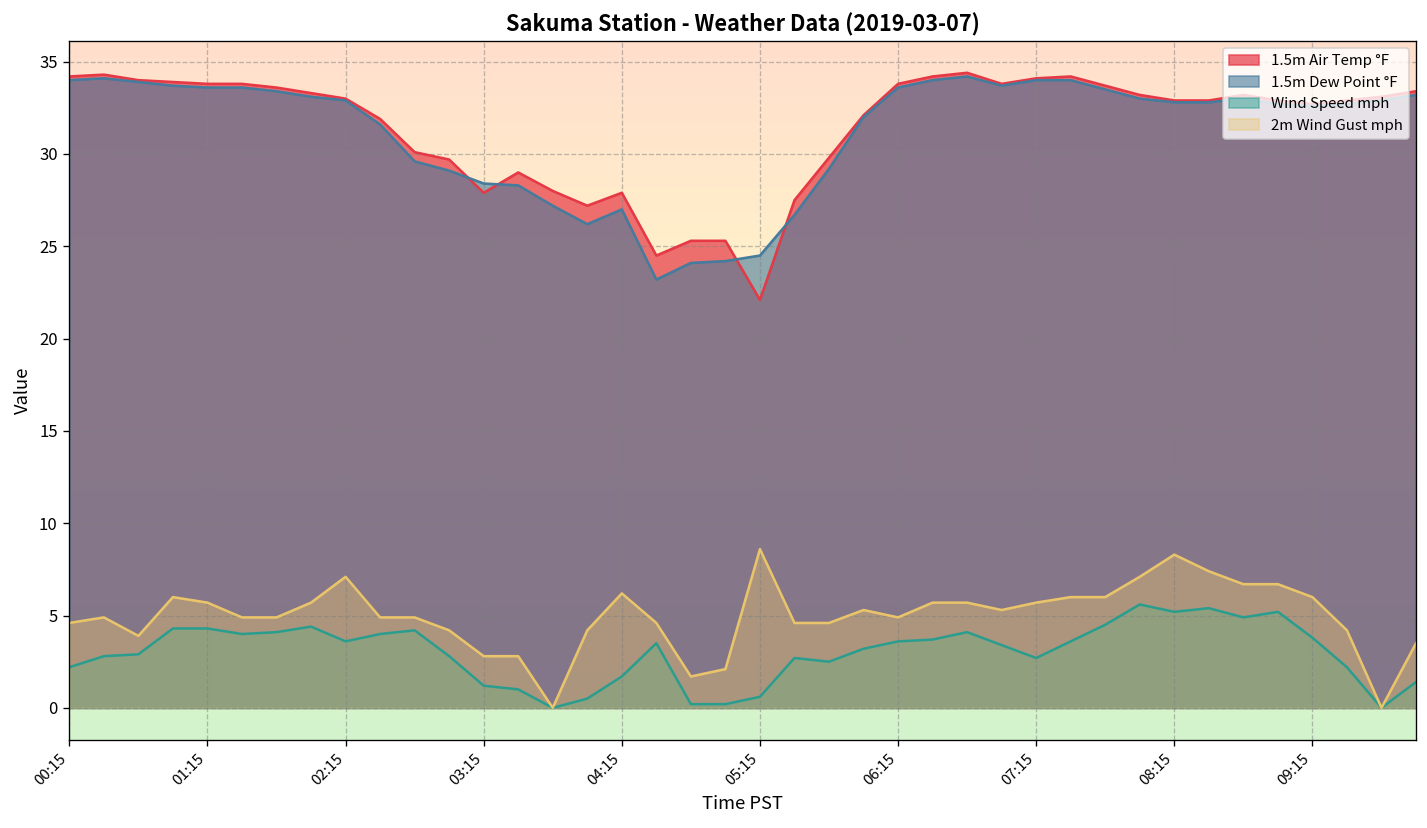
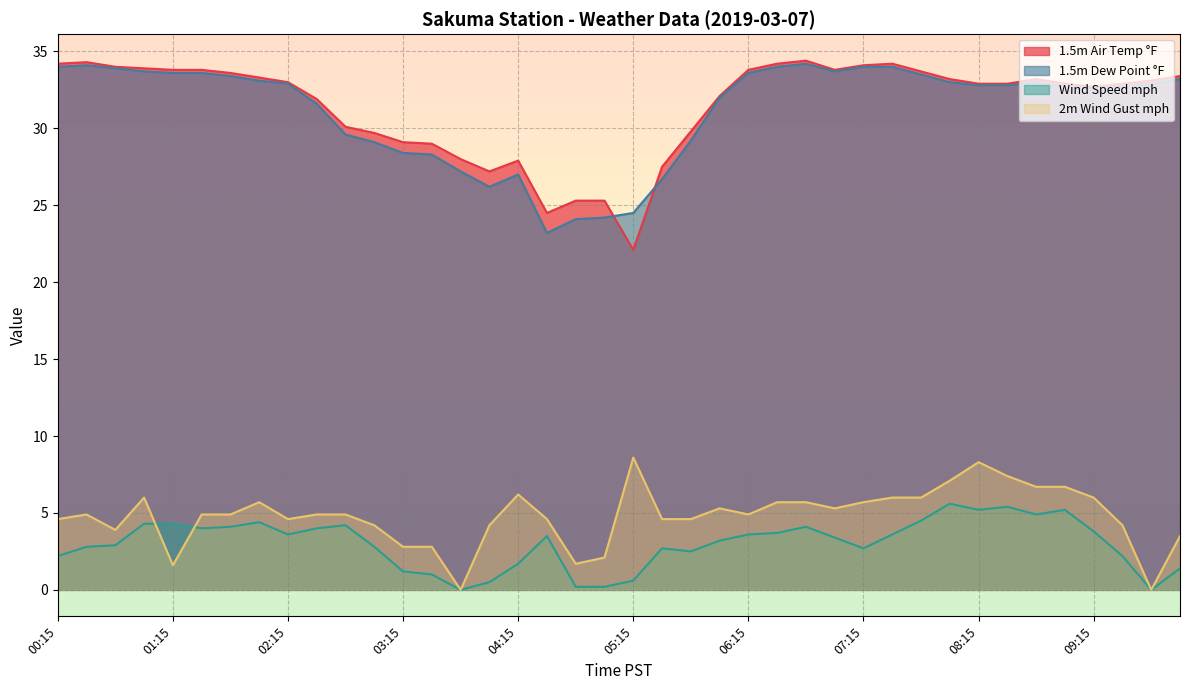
  {
    "1.5m Air Temp °F": {
      "00:15": 34.2,
      "01:15": 33.8,
-     "03:15": 27.9,
+     "03:15": 29.1,
      "04:15": 27.9,
      "05:15": 22.1,
      "06:15": 33.8
    },
    "2m Wind Gust mph": {
      "00:15": 4.6,
-     "01:15": 5.7,
-     "02:15": 7.1,
+     "01:15": 1.6,
+     "02:15": 4.6,
      "03:15": 2.8,
      "04:15": 6.2,
      "05:15": 8.6,
      "06:15": 4.9,
      "07:15": 5.7,
      "08:15": 8.3,
      "09:15": 6.0
    }
  }
